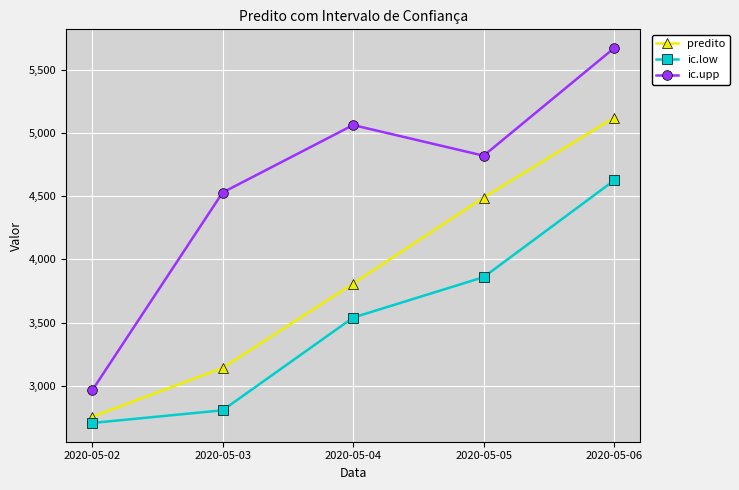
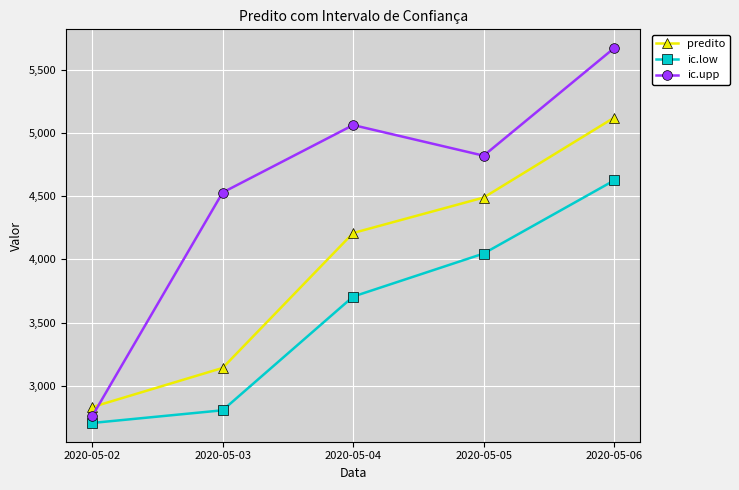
  {
    "predito": {
-     "2020-05-02": "2,760",
+     "2020-05-02": "2,830",
      "2020-05-03": "3,140",
-     "2020-05-04": "3,810",
+     "2020-05-04": "4,210",
      "2020-05-05": "4,490",
      "2020-05-06": "5,120"
    },
    "ic.low": {
      "2020-05-02": "2,710",
      "2020-05-03": "2,810",
-     "2020-05-04": "3,540",
-     "2020-05-05": "3,860",
+     "2020-05-04": "3,710",
+     "2020-05-05": "4,050",
      "2020-05-06": "4,620"
    },
    "ic.upp": {
-     "2020-05-02": "2,960",
+     "2020-05-02": "2,760",
      "2020-05-03": "4,530",
      "2020-05-04": "5,060",
      "2020-05-05": "4,820",
      "2020-05-06": "5,670"
    }
  }
